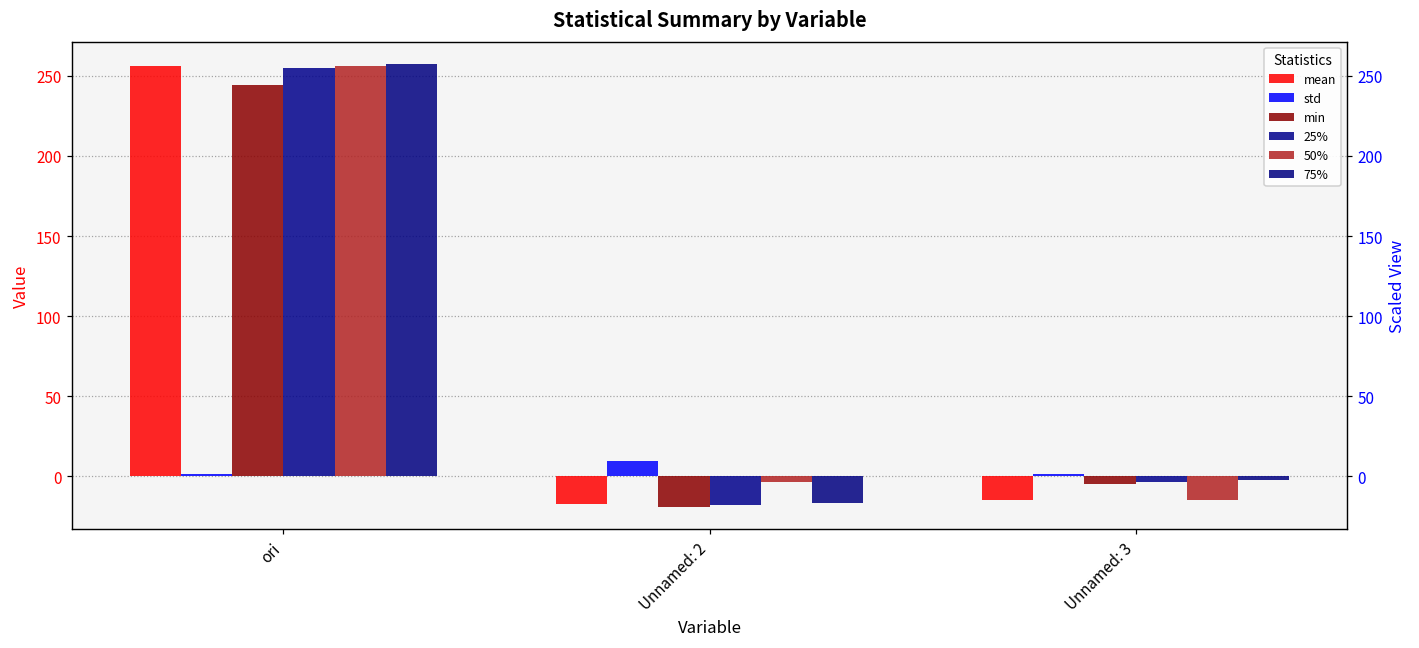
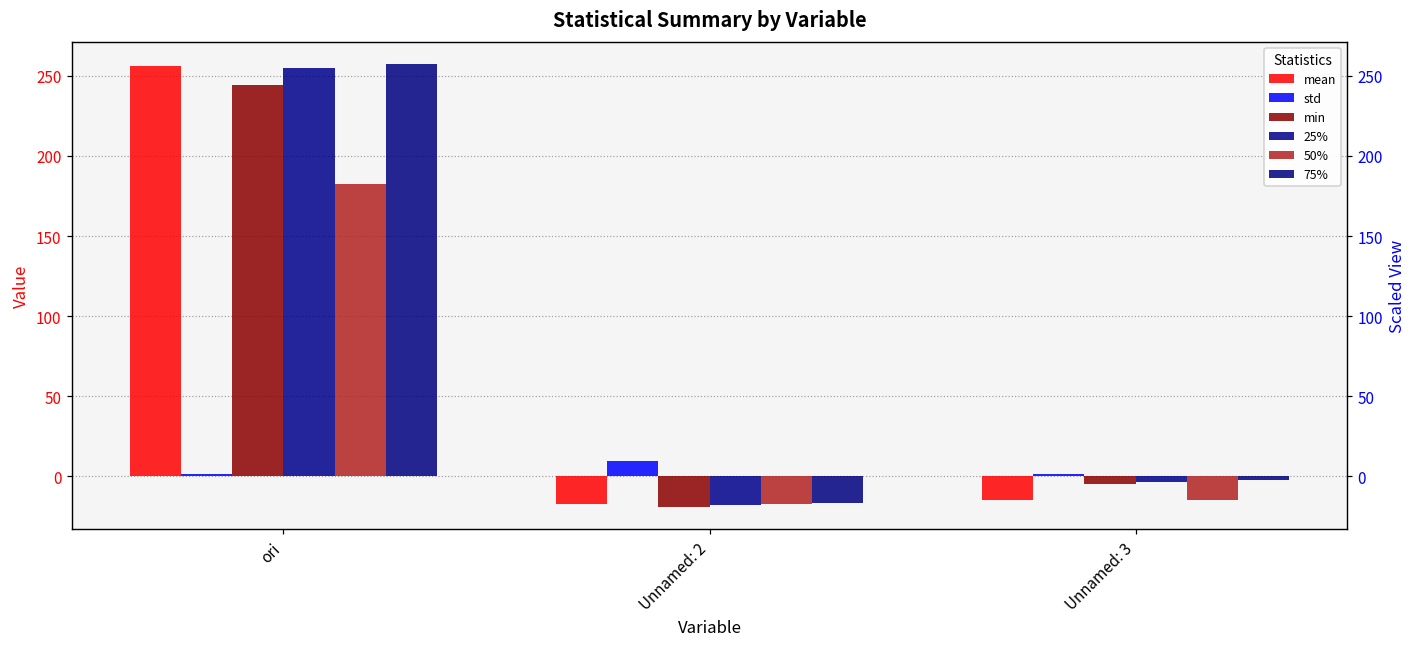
  {
    "mean": {
      "ori": 256,
      "Unnamed: 2": -17,
      "Unnamed: 3": -15
    },
    "std": {
      "Unnamed: 2": 9
    },
    "min": {
      "ori": 245,
      "Unnamed: 2": -19,
      "Unnamed: 3": -5
    },
    "50%": {
-     "ori": 256,
-     "Unnamed: 2": -4,
+     "ori": 183,
+     "Unnamed: 2": -17,
      "Unnamed: 3": -15
    }
  }
